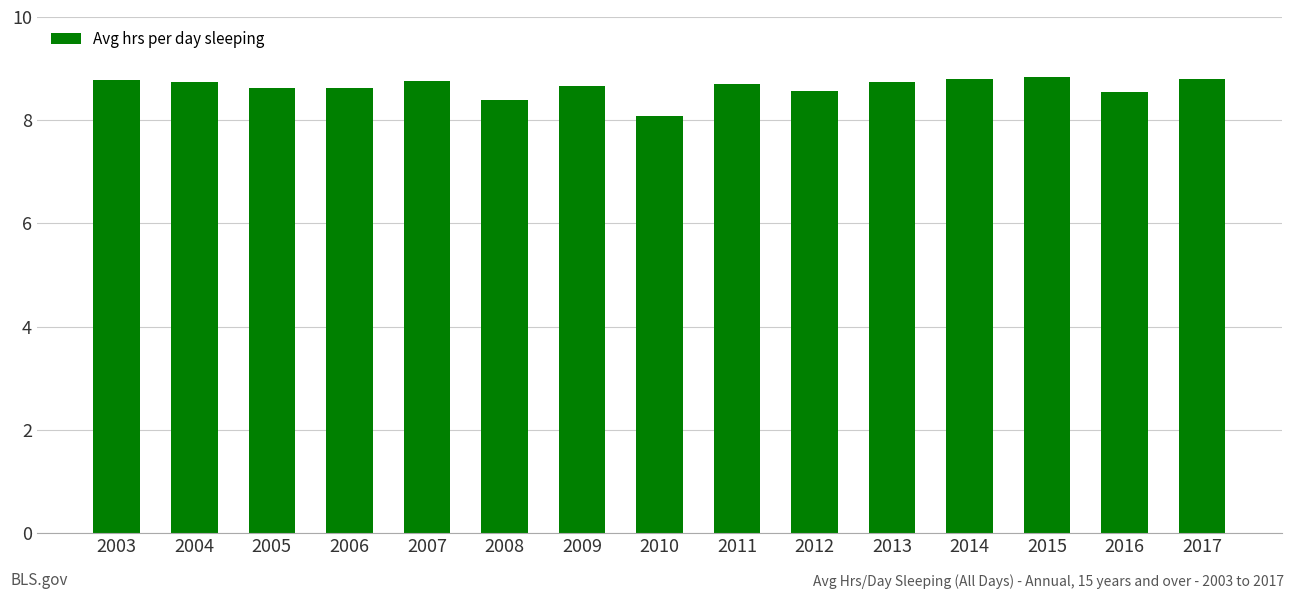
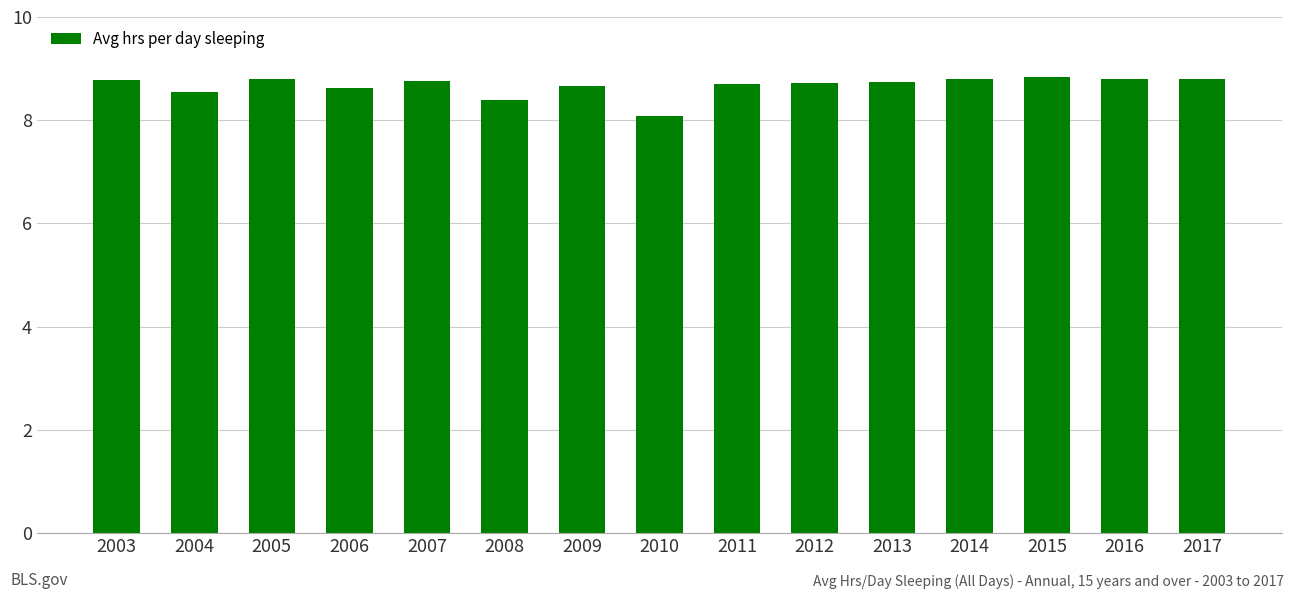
  {
    "2003": 8.8,
-   "2004": 8.7,
-   "2005": 8.6,
+   "2004": 8.6,
+   "2005": 8.8,
    "2006": 8.6,
    "2007": 8.8,
    "2008": 8.4,
    "2009": 8.7,
    "2010": 8.1,
    "2011": 8.7,
-   "2012": 8.6,
+   "2012": 8.7,
    "2013": 8.7,
    "2014": 8.8,
    "2015": 8.8,
-   "2016": 8.5,
+   "2016": 8.8,
    "2017": 8.8
  }
